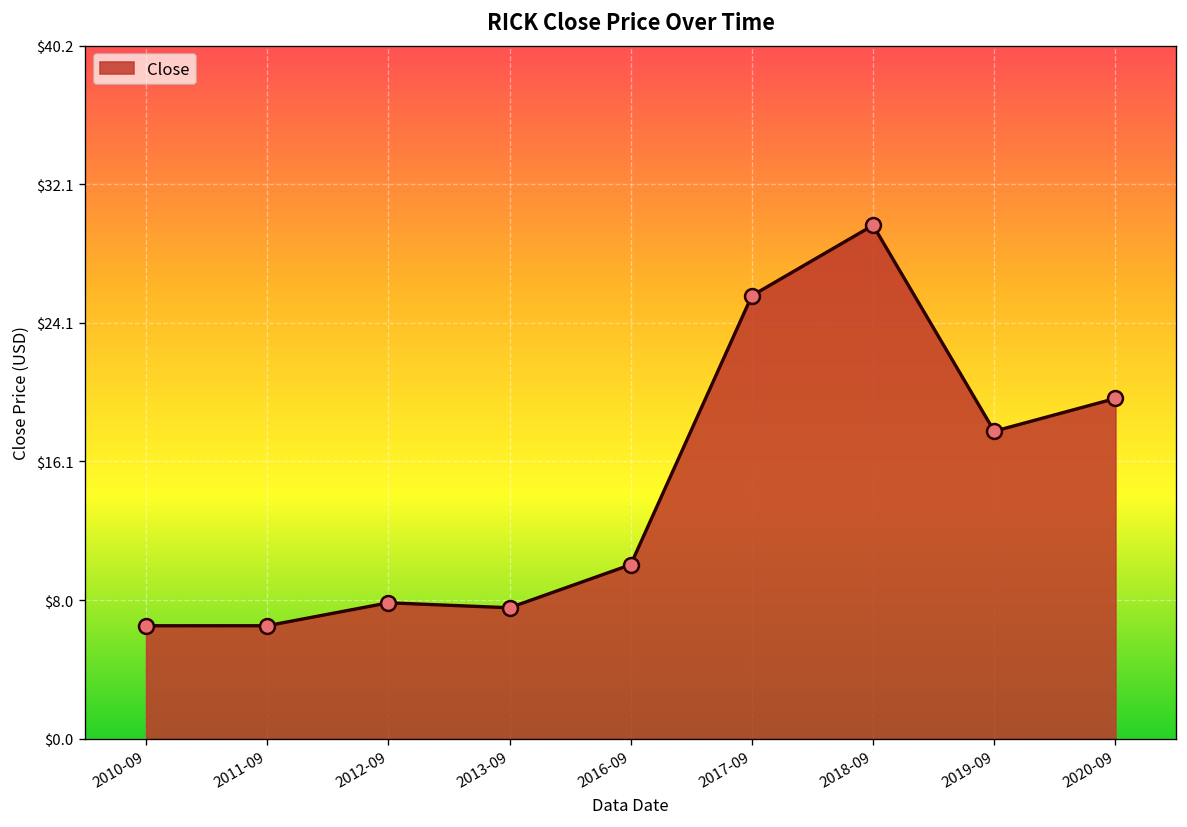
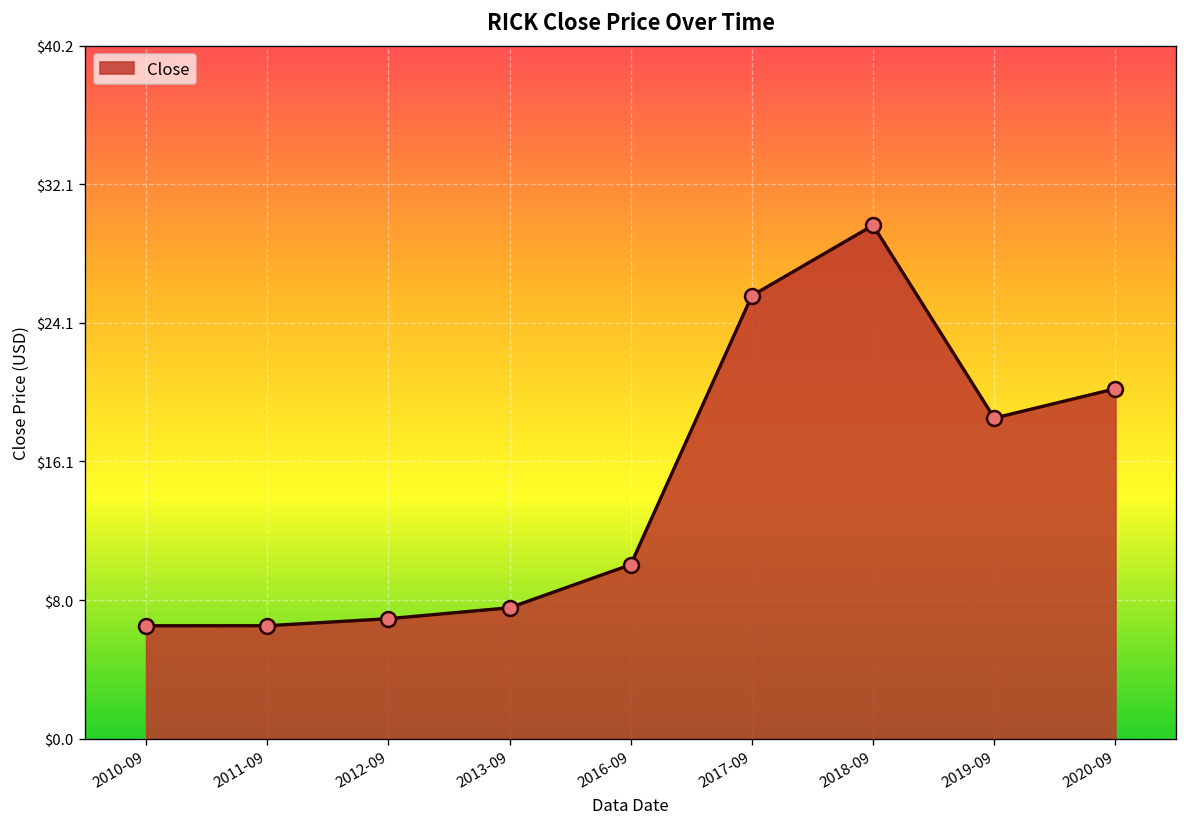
  {
    "2010-09": "$6.5",
    "2011-09": "$6.5",
-   "2012-09": "$7.9",
+   "2012-09": "$7.0",
    "2013-09": "$7.6",
    "2016-09": "$10.1",
    "2017-09": "$25.7",
    "2018-09": "$29.8",
-   "2019-09": "$17.8",
-   "2020-09": "$19.7"
+   "2019-09": "$18.6",
+   "2020-09": "$20.3"
  }
